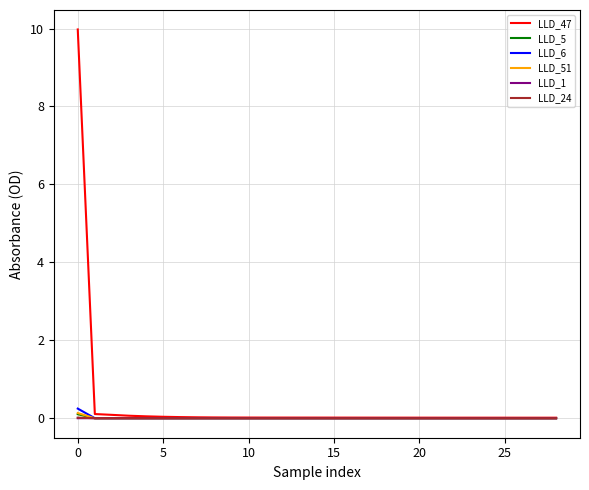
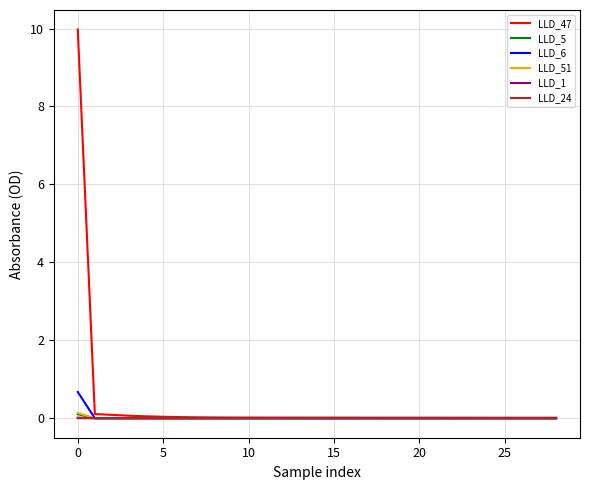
  {
    "LLD_47": {
      "0": 10.0
    },
    "LLD_6": {
-     "0": 0.2
+     "0": 0.7
    },
    "LLD_24": {
      "0": 0.0
    }
  }
